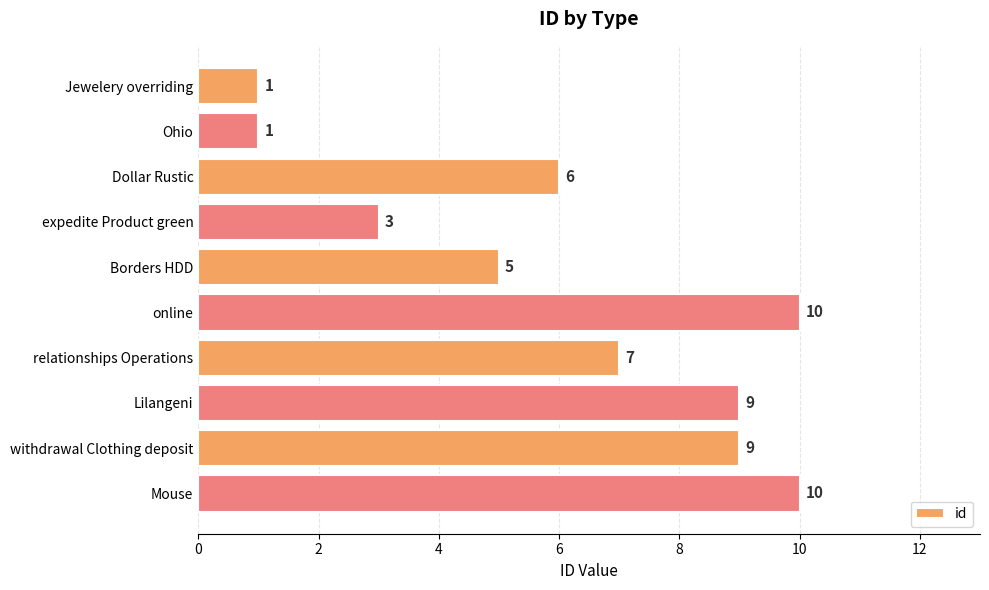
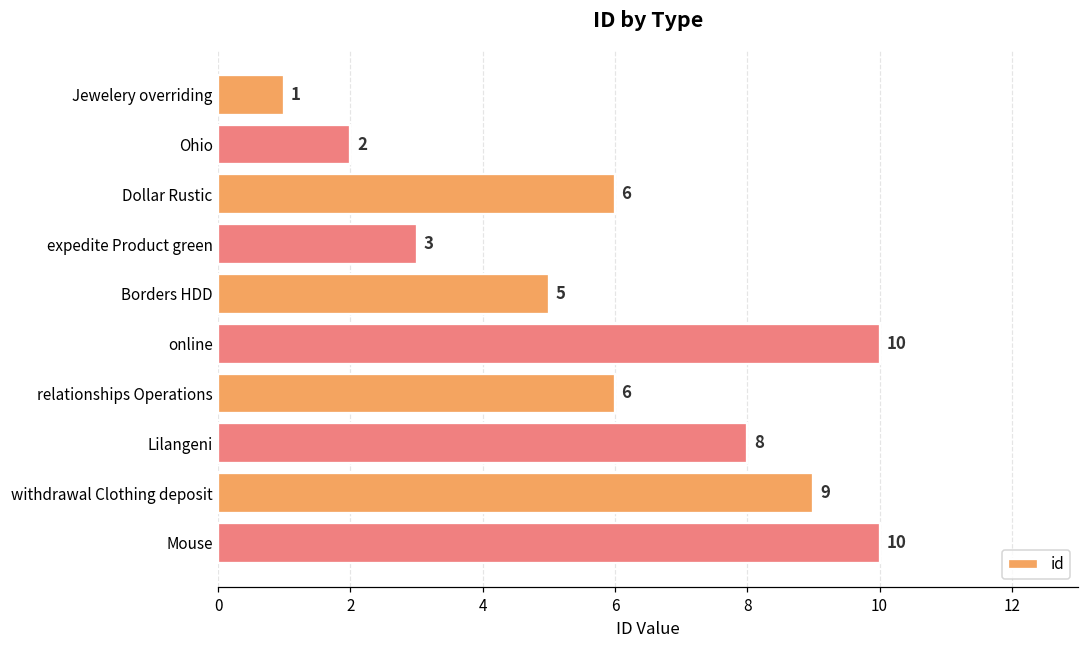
  {
    "Jewelery overriding": 1,
-   "Ohio": 1,
+   "Ohio": 2,
    "Dollar Rustic": 6,
    "expedite Product green": 3,
    "Borders HDD": 5,
    "online": 10,
-   "relationships Operations": 7,
-   "Lilangeni": 9,
+   "relationships Operations": 6,
+   "Lilangeni": 8,
    "withdrawal Clothing deposit": 9,
    "Mouse": 10
  }
